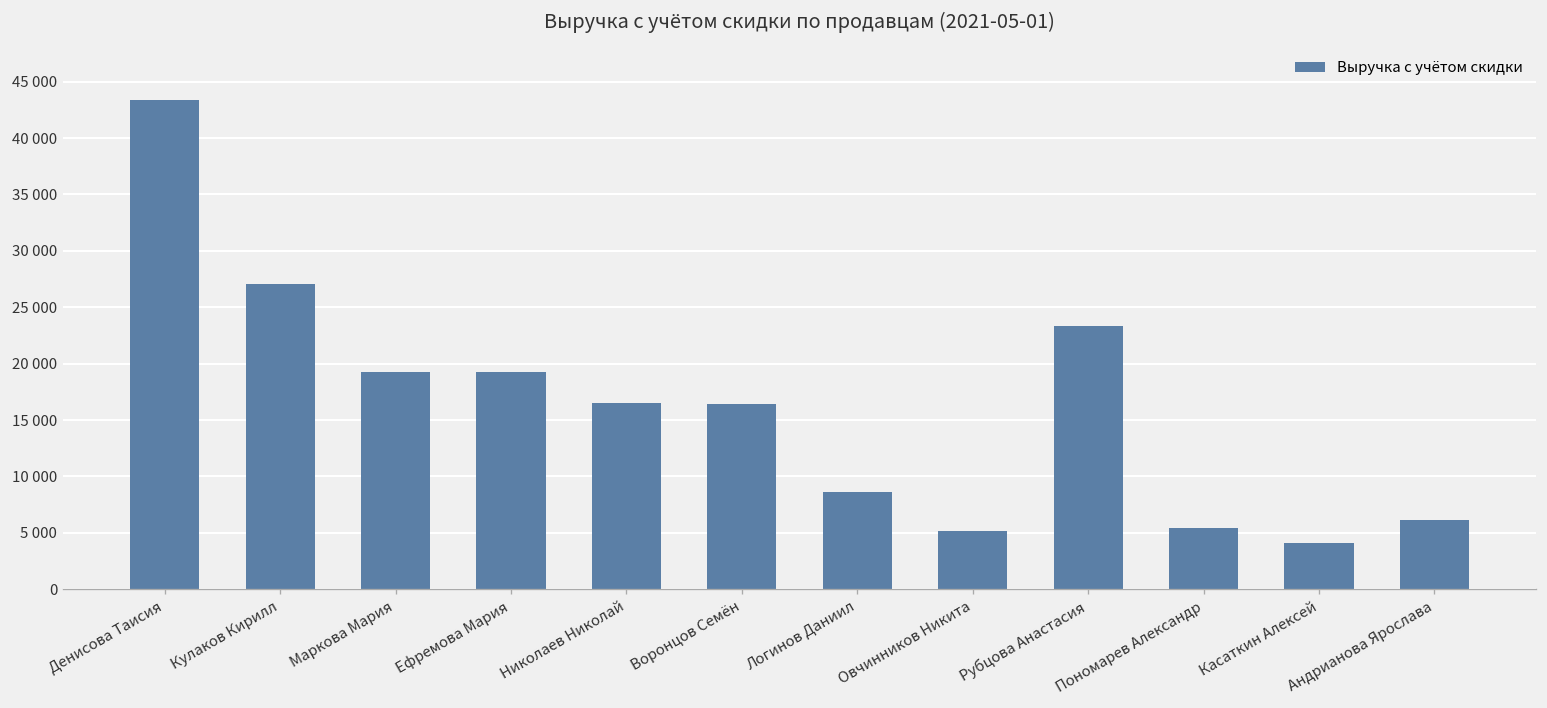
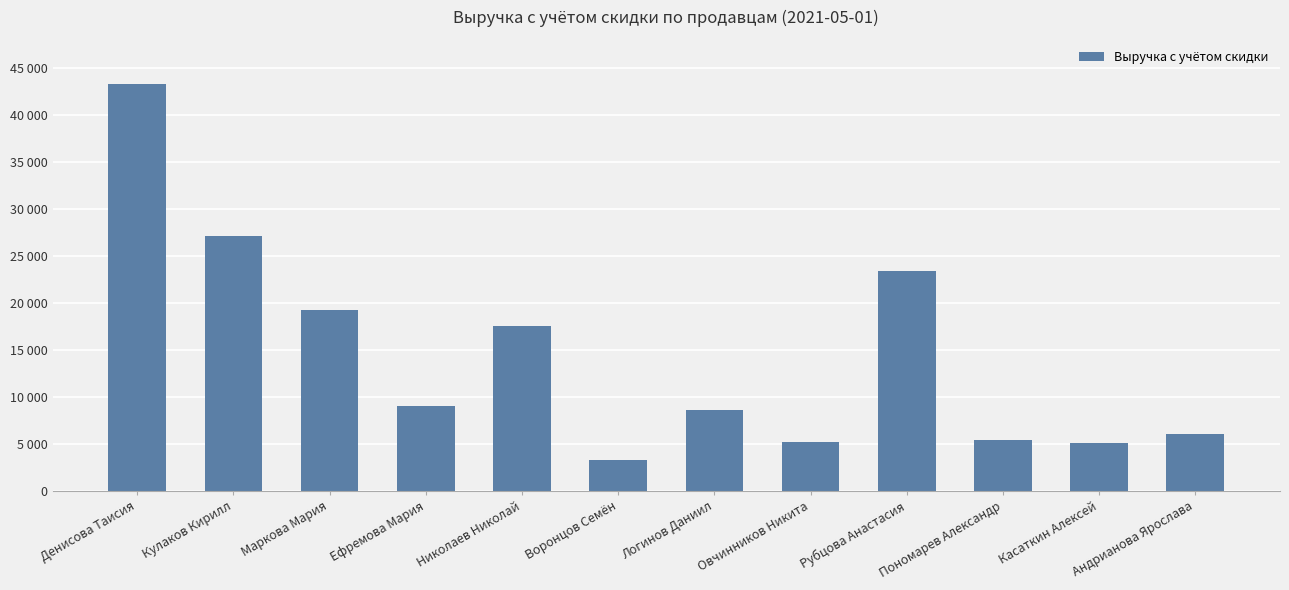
  {
    "Денисова Таисия": 43000,
    "Кулаков Кирилл": 27000,
    "Маркова Мария": 19000,
-   "Ефремова Мария": 19000,
-   "Николаев Николай": 16000,
-   "Воронцов Семён": 16000,
+   "Ефремова Мария": 9000,
+   "Николаев Николай": 18000,
+   "Воронцов Семён": 3000,
    "Логинов Даниил": 9000,
    "Овчинников Никита": 5000,
    "Рубцова Анастасия": 23000,
    "Пономарев Александр": 5000,
-   "Касаткин Алексей": 4000,
+   "Касаткин Алексей": 5000,
    "Андрианова Ярослава": 6000
  }
